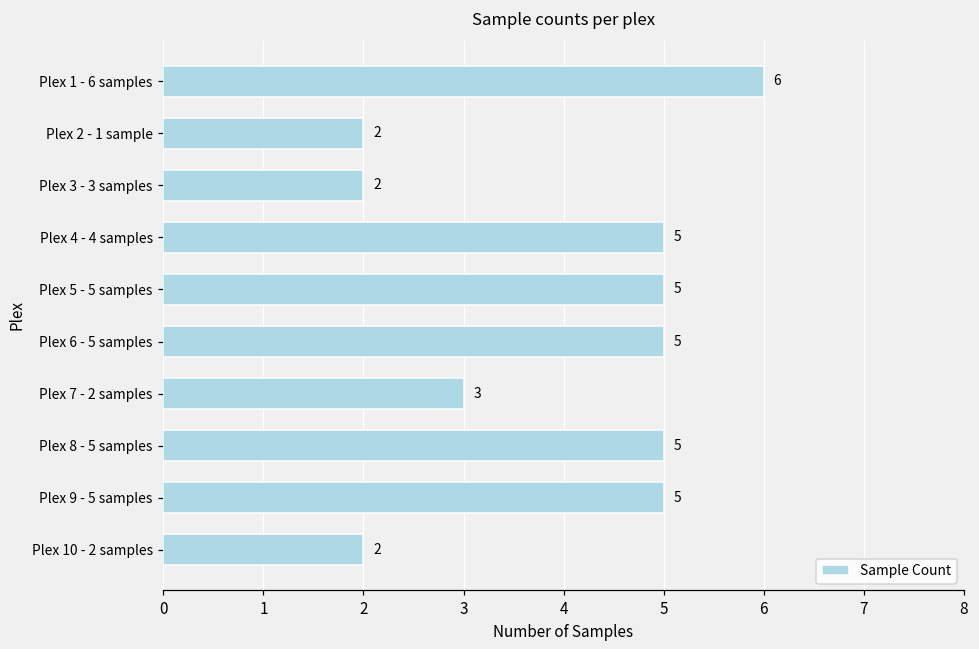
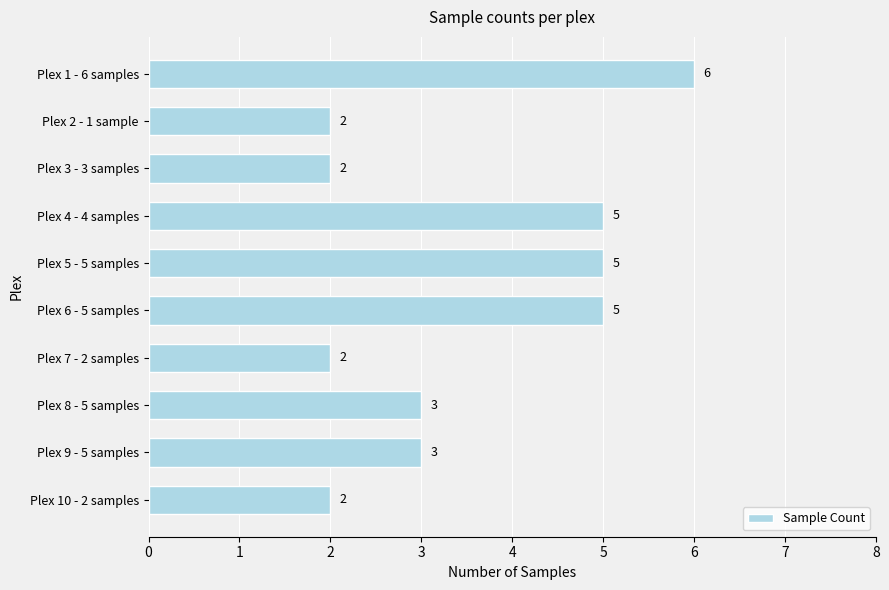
  {
    "Plex 1 - 6 samples": 6,
    "Plex 2 - 1 sample": 2,
    "Plex 3 - 3 samples": 2,
    "Plex 4 - 4 samples": 5,
    "Plex 5 - 5 samples": 5,
    "Plex 6 - 5 samples": 5,
-   "Plex 7 - 2 samples": 3,
-   "Plex 8 - 5 samples": 5,
-   "Plex 9 - 5 samples": 5,
+   "Plex 7 - 2 samples": 2,
+   "Plex 8 - 5 samples": 3,
+   "Plex 9 - 5 samples": 3,
    "Plex 10 - 2 samples": 2
  }
